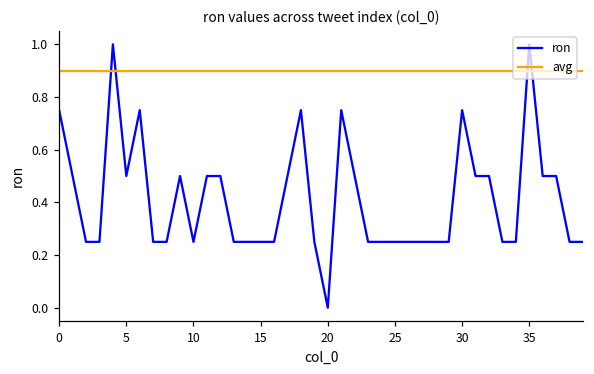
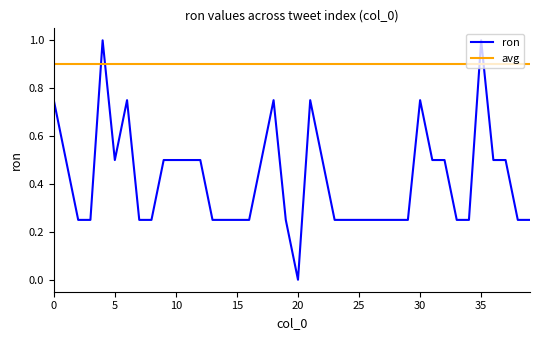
  {
    "0": 0.75,
    "5": 0.50,
-   "10": 0.25,
+   "10": 0.50,
    "15": 0.25,
    "20": 0.00,
    "25": 0.25,
    "30": 0.75
  }
